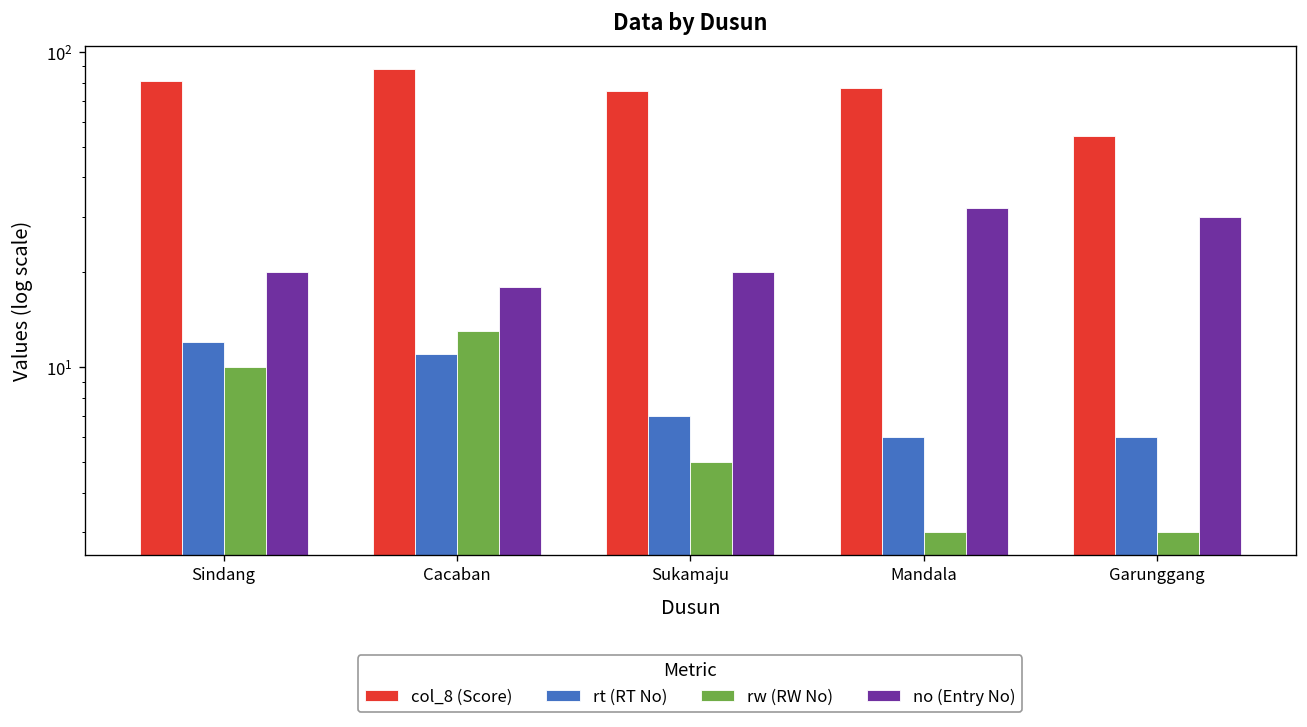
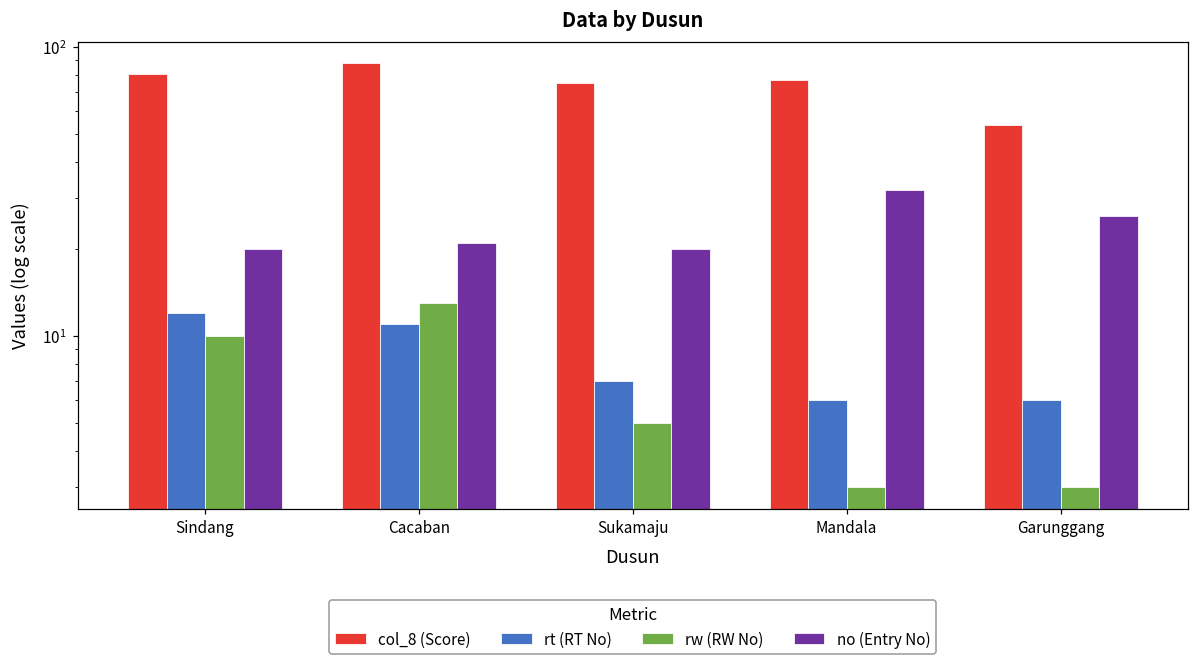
  {
    "col_8 (Score)": {
      "Sindang": 81,
      "Cacaban": 88,
      "Sukamaju": 75,
      "Mandala": 77,
      "Garunggang": 54
    },
    "rt (RT No)": {
      "Sindang": 12,
      "Cacaban": 11,
      "Sukamaju": 7,
      "Mandala": 6,
      "Garunggang": 6
    },
    "rw (RW No)": {
      "Sindang": 10,
      "Cacaban": 13,
      "Sukamaju": 5,
      "Mandala": 3,
      "Garunggang": 3
    },
    "no (Entry No)": {
      "Sindang": 20,
-     "Cacaban": 18,
+     "Cacaban": 21,
      "Sukamaju": 20,
      "Mandala": 32,
-     "Garunggang": 30
+     "Garunggang": 26
    }
  }
